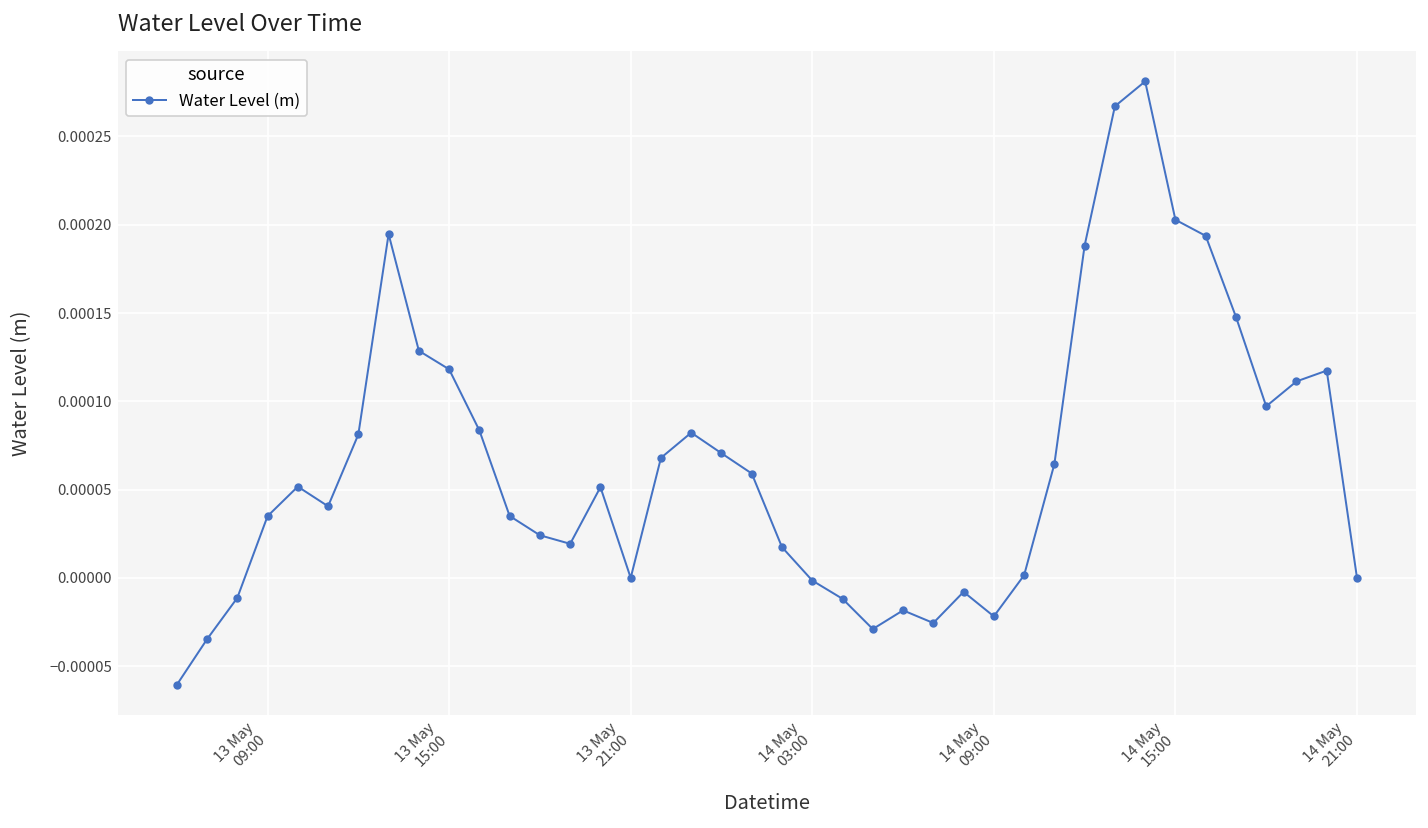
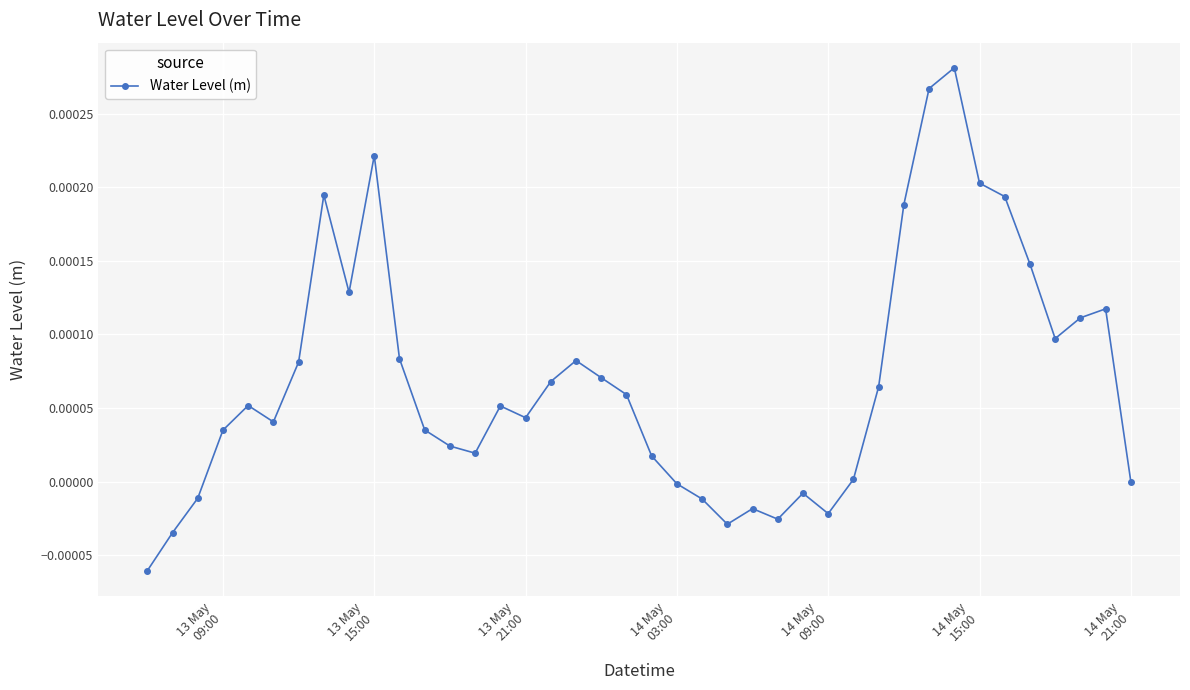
  {
    "13 May 09:00": 0.000035,
-   "13 May 15:00": 0.000118,
-   "13 May 21:00": 0.00000,
+   "13 May 15:00": 0.000222,
+   "13 May 21:00": 0.00004,
    "14 May 03:00": -0.000002,
    "14 May 09:00": -0.000022,
    "14 May 15:00": 0.000203,
    "14 May 21:00": 0.000000
  }
